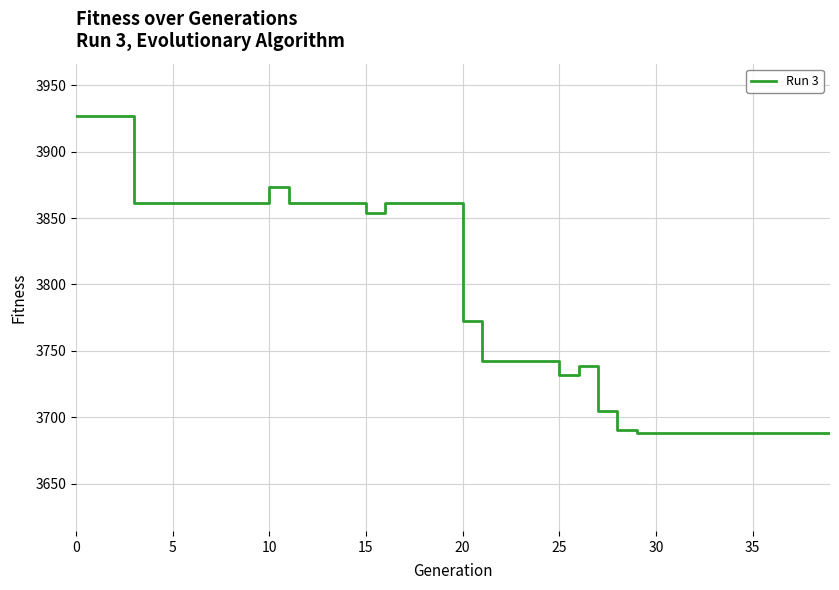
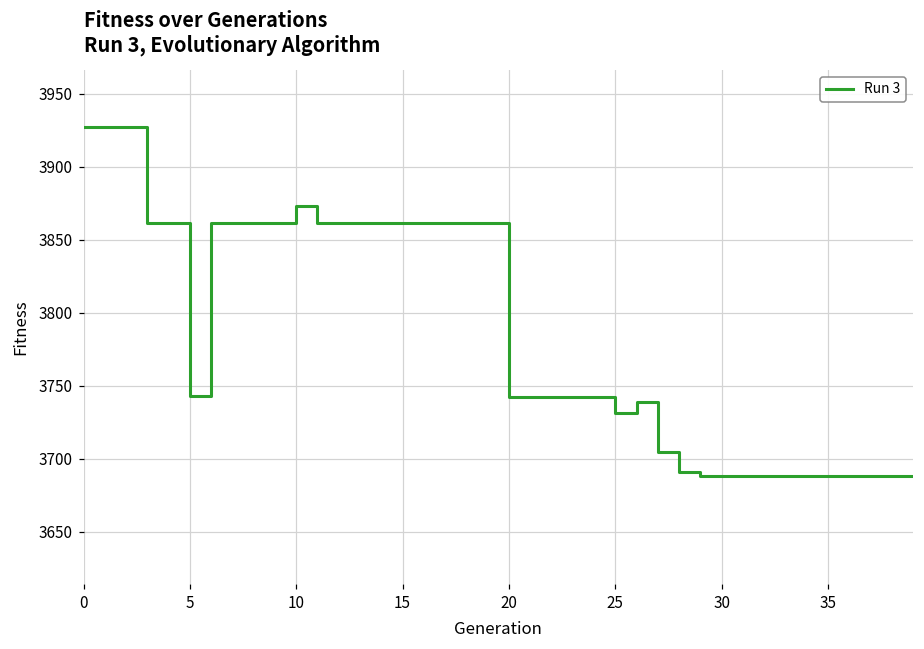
  {
    "0": 3927,
-   "5": 3862,
+   "5": 3743,
    "10": 3873,
-   "15": 3854,
-   "20": 3772,
+   "15": 3862,
+   "20": 3743,
    "25": 3732,
    "30": 3688,
    "35": 3688
  }
